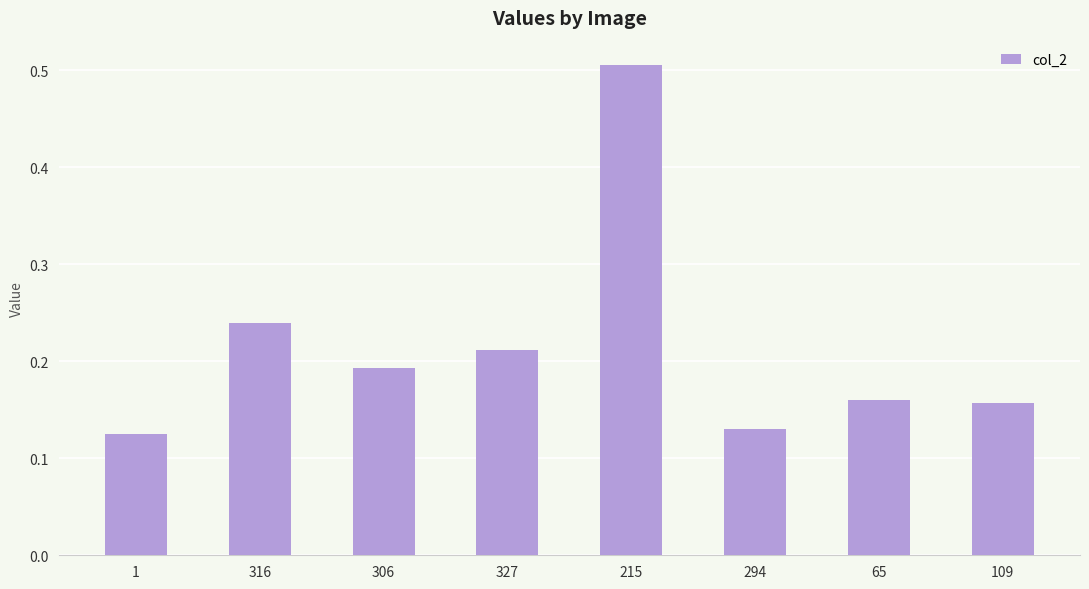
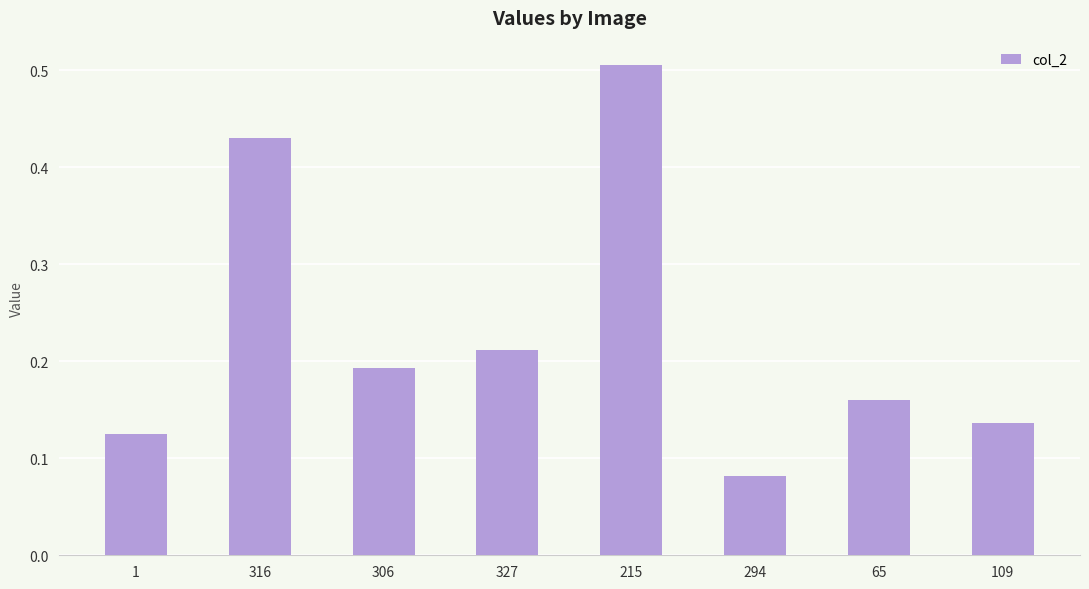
  {
    "1": 0.13,
-   "316": 0.24,
+   "316": 0.43,
    "306": 0.19,
    "327": 0.21,
    "215": 0.51,
-   "294": 0.13,
+   "294": 0.08,
    "65": 0.16,
-   "109": 0.16
+   "109": 0.14
  }
